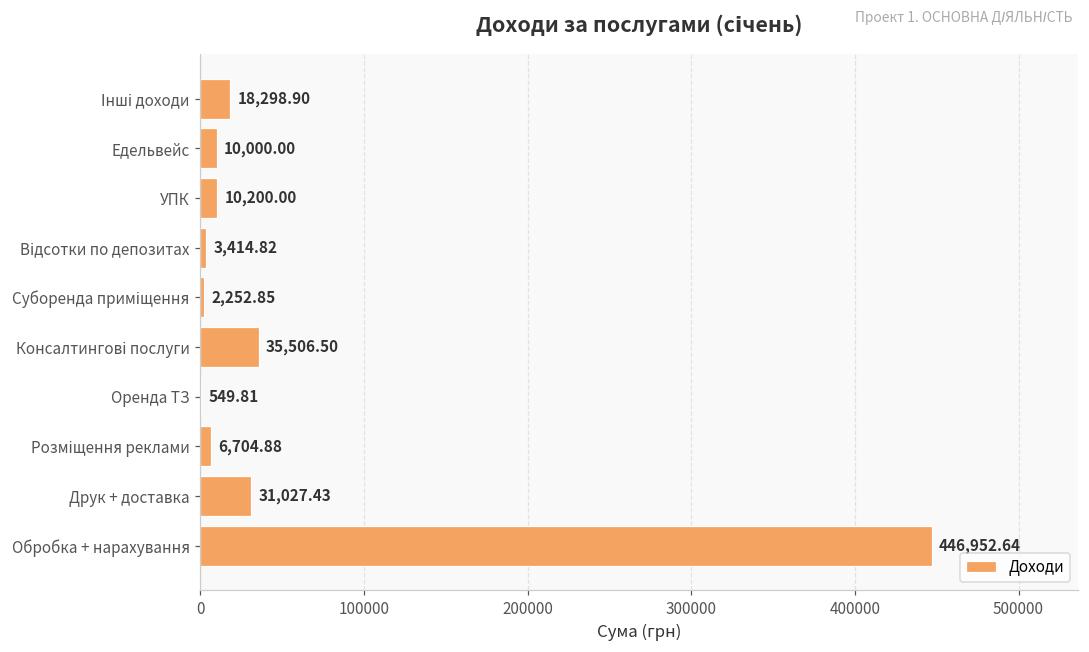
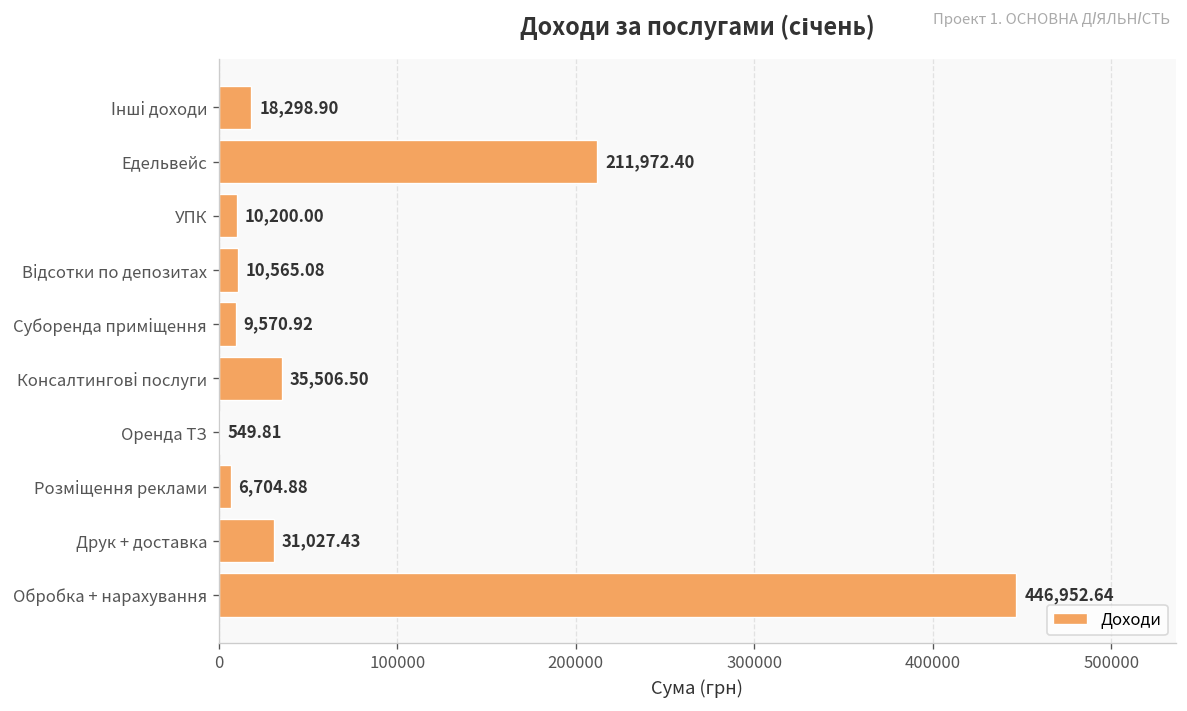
  {
    "Інші доходи": "18,298.90",
-   "Едельвейс": "10,000.00",
+   "Едельвейс": "211,972.40",
    "УПК": "10,200.00",
-   "Відсотки по депозитах": "3,414.82",
-   "Суборенда приміщення": "2,252.85",
+   "Відсотки по депозитах": "10,565.08",
+   "Суборенда приміщення": "9,570.92",
    "Консалтингові послуги": "35,506.50",
    "Оренда ТЗ": "549.81",
    "Розміщення реклами": "6,704.88",
    "Друк + доставка": "31,027.43",
    "Обробка + нарахування": "446,952.64"
  }
